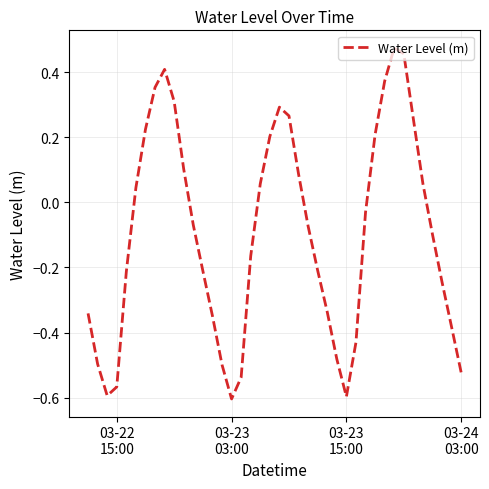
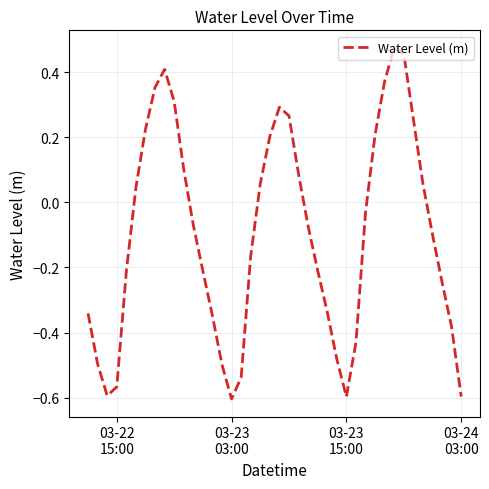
  {
    "03-22 15:00": -0.57,
    "03-23 03:00": -0.60,
    "03-23 15:00": -0.60,
-   "03-24 03:00": -0.52
+   "03-24 03:00": -0.60
  }
